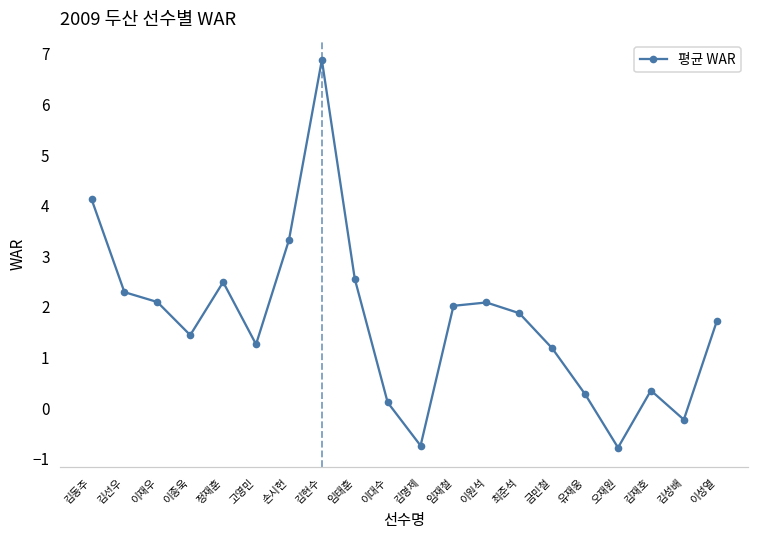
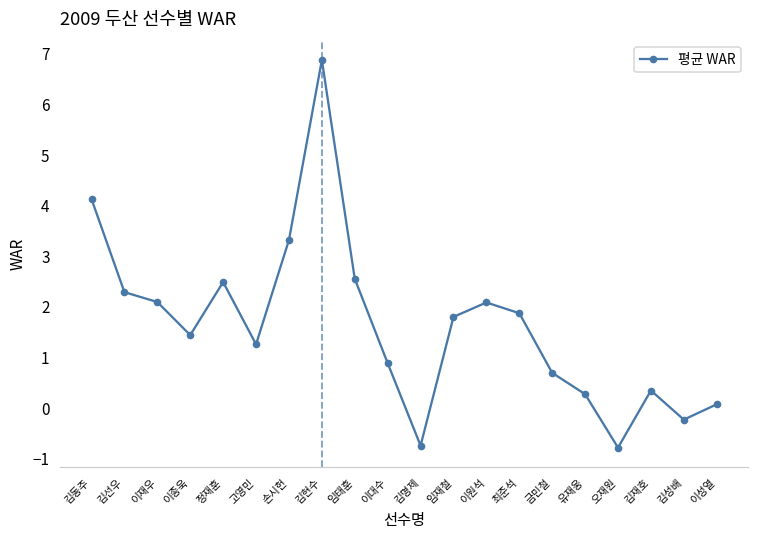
  {
    "김동주": 4.1,
    "김선우": 2.3,
    "이재우": 2.1,
    "이종욱": 1.4,
    "정재훈": 2.5,
    "고영민": 1.3,
    "손시헌": 3.3,
    "김현수": 6.9,
    "임태훈": 2.6,
-   "이대수": 0.1,
+   "이대수": 0.9,
    "김명제": -0.7,
-   "임재철": 2.0,
+   "임재철": 1.8,
    "이원석": 2.1,
    "최준석": 1.9,
-   "금민철": 1.2,
+   "금민철": 0.7,
    "유재웅": 0.3,
    "오재원": -0.8,
    "김재호": 0.3,
    "김성배": -0.2,
-   "이성열": 1.7
+   "이성열": 0.1
  }
